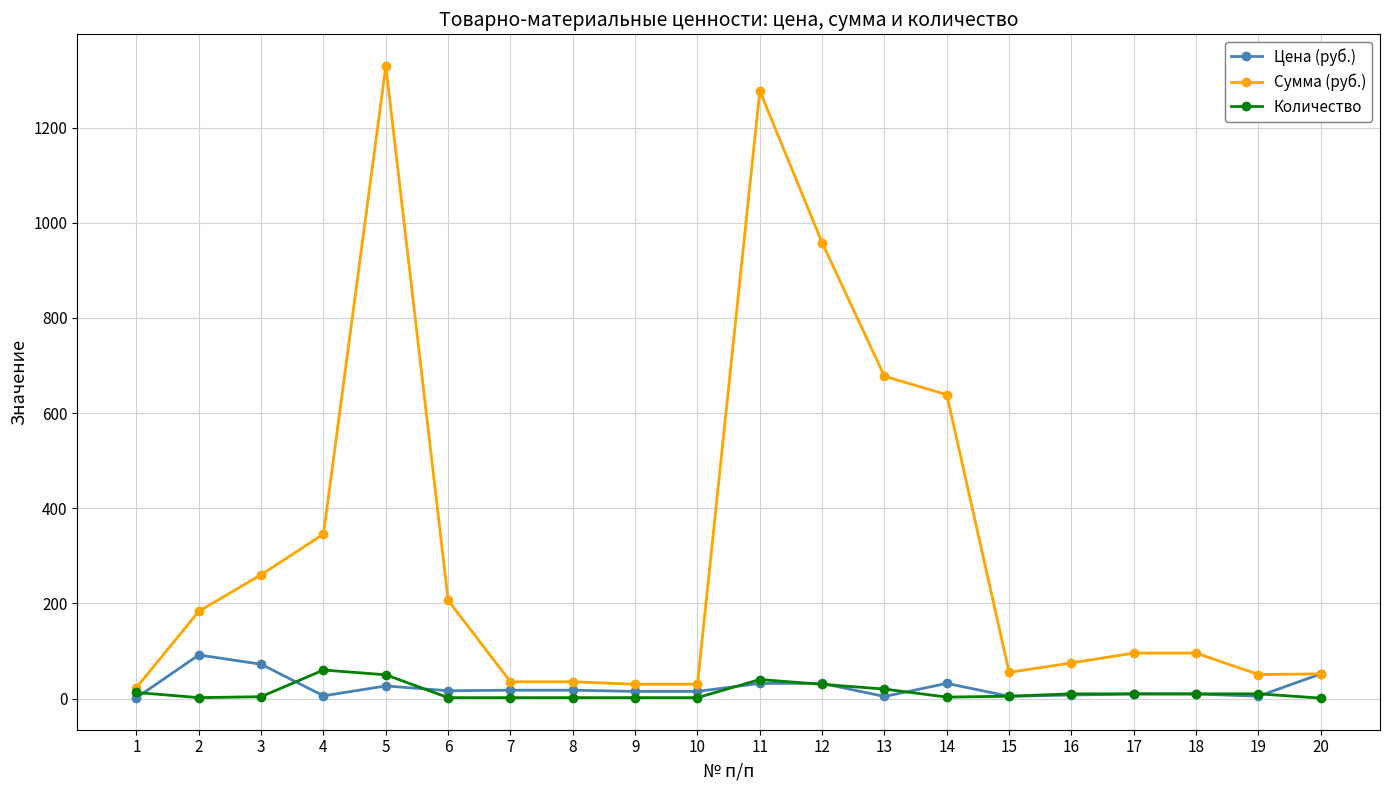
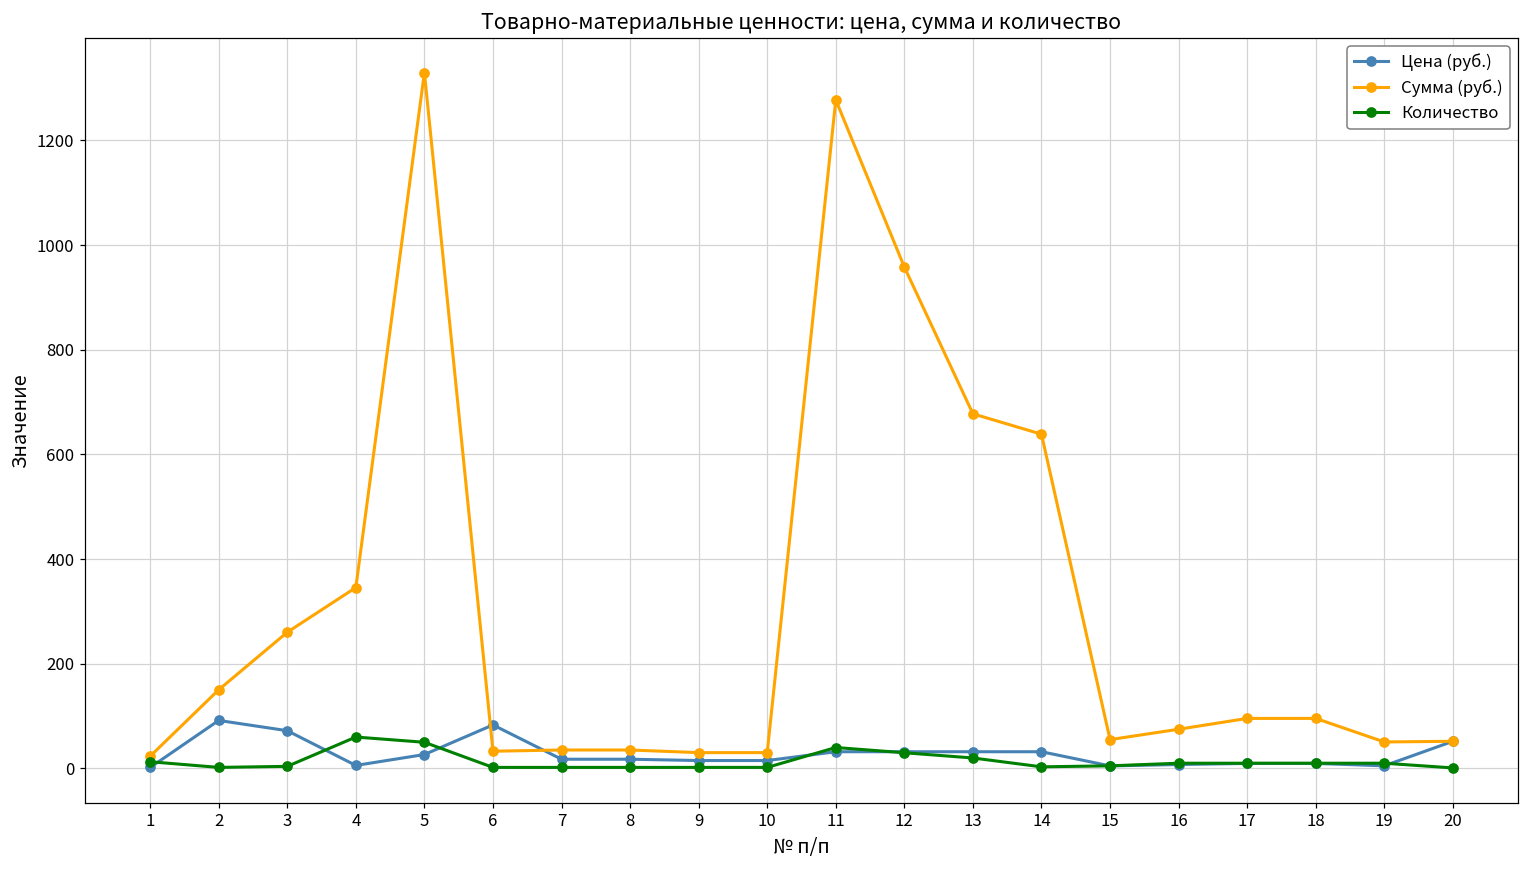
  {
    "Цена (руб.)": {
      "1": 0,
      "2": 90,
      "3": 70,
      "4": 10,
      "5": 30,
-     "6": 20,
+     "6": 80,
      "7": 20,
      "8": 20,
      "9": 20,
      "10": 20,
      "11": 30,
-     "13": 0,
+     "13": 30,
      "14": 30
    },
    "Сумма (руб.)": {
      "1": 20,
-     "2": 180,
+     "2": 150,
      "3": 260,
      "4": 350,
      "5": 1330,
-     "6": 210,
+     "6": 30,
      "7": 40,
      "8": 40,
      "9": 30,
      "10": 30,
      "11": 1280,
      "12": 960,
      "13": 680,
      "14": 640,
      "15": 60,
      "16": 70,
      "17": 100,
      "18": 100,
      "19": 50
    },
    "Количество": {
      "1": 10,
      "2": 0,
      "3": 0,
      "4": 60,
      "5": 50,
      "6": 0,
      "7": 0,
      "8": 0,
      "9": 0,
      "10": 0,
      "11": 40,
      "13": 20,
      "14": 0,
      "20": 0
    }
  }
